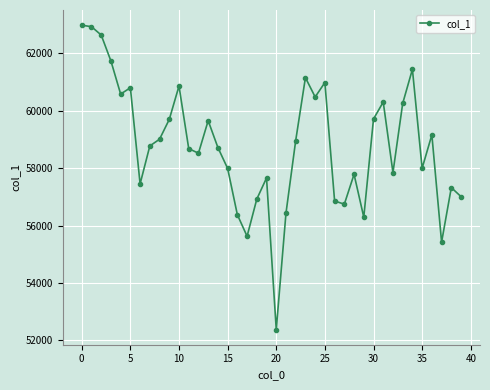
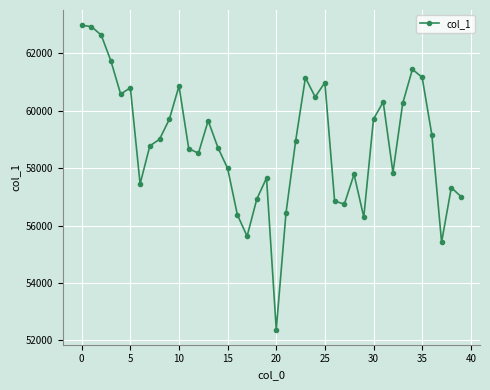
  {
    "0": 63000,
    "5": 60800,
    "10": 60900,
    "15": 58000,
    "20": 52400,
    "25": 61000,
    "30": 59700,
-   "35": 58000
+   "35": 61200
  }
